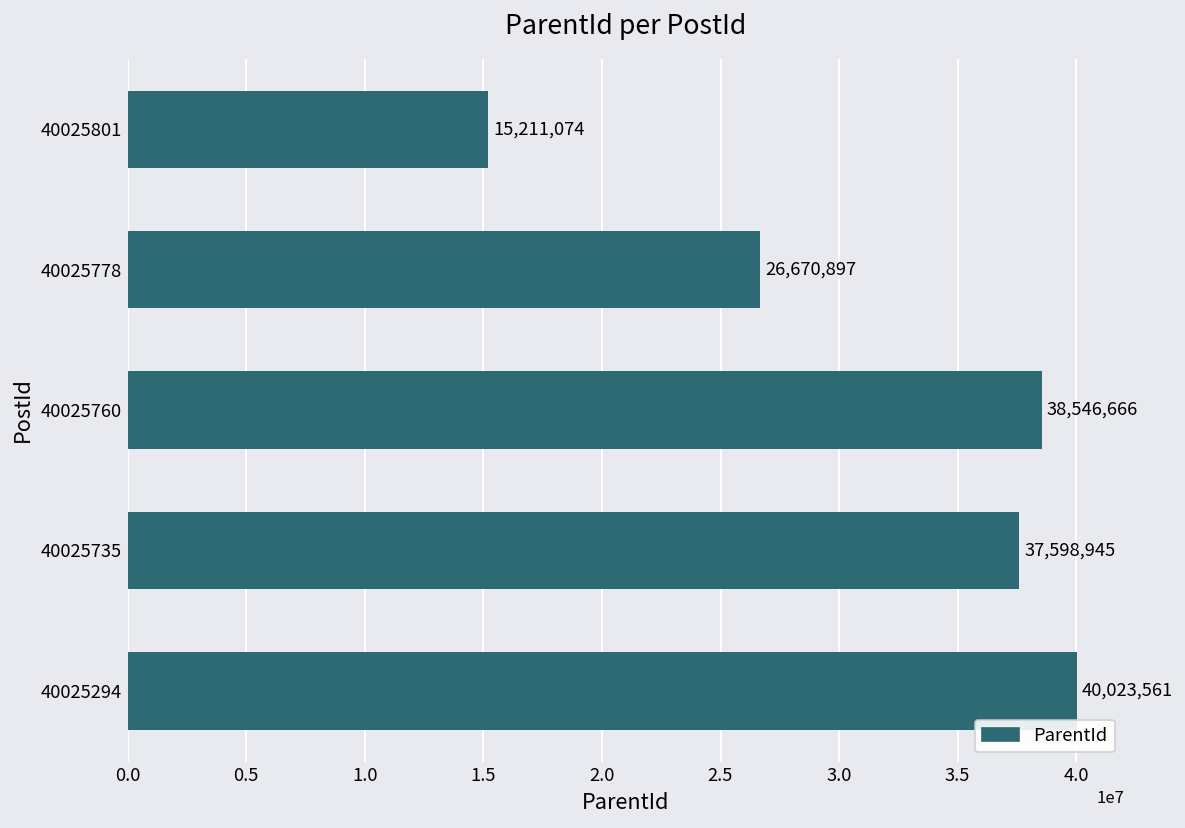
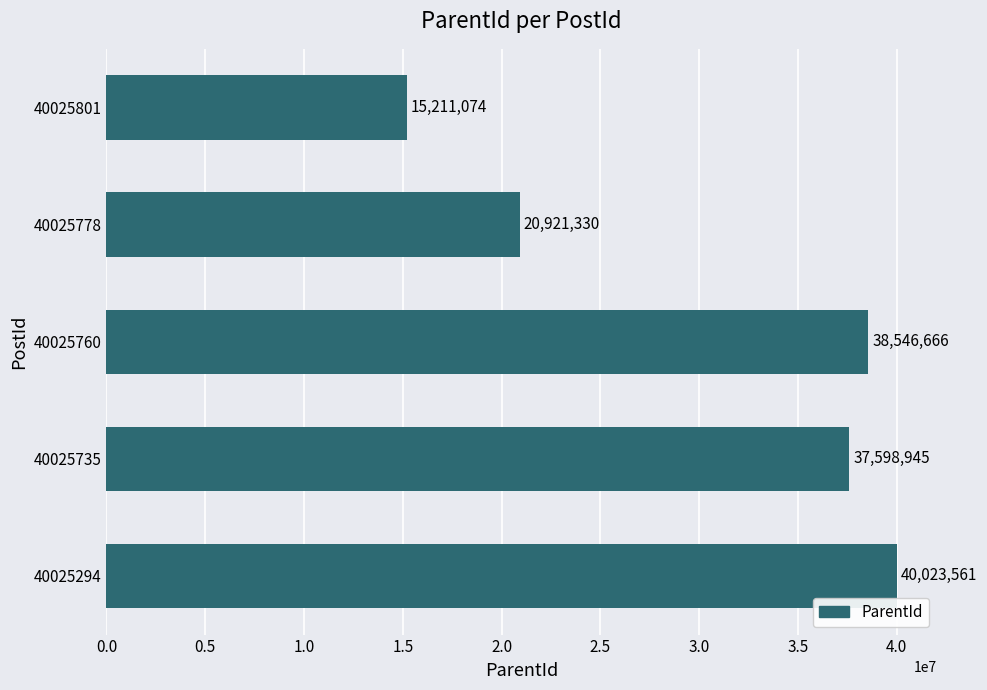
  {
    "40025801": "15,211,074",
-   "40025778": "26,670,897",
+   "40025778": "20,921,330",
    "40025760": "38,546,666",
    "40025735": "37,598,945",
    "40025294": "40,023,561"
  }
